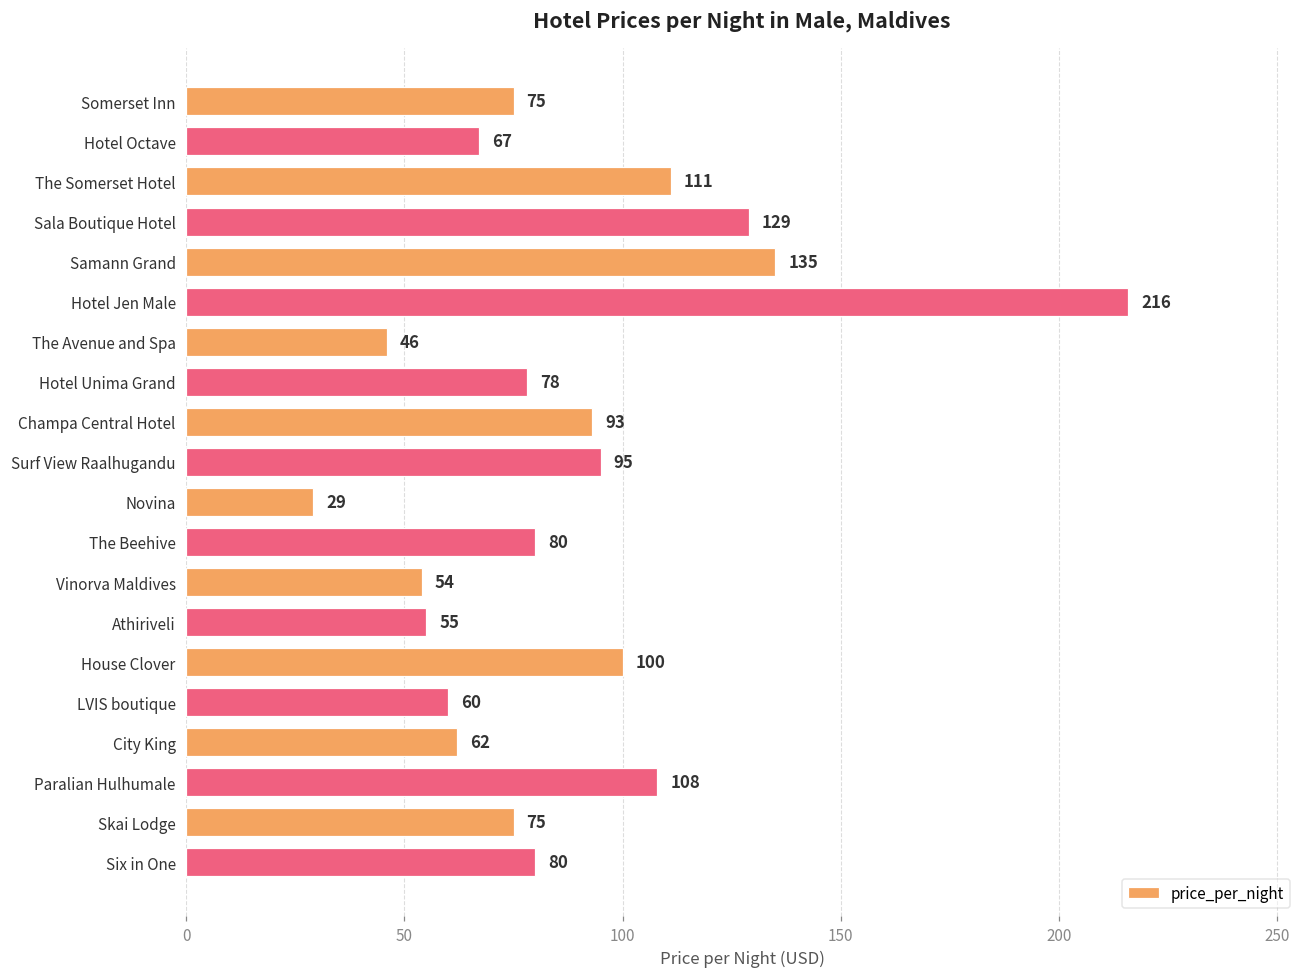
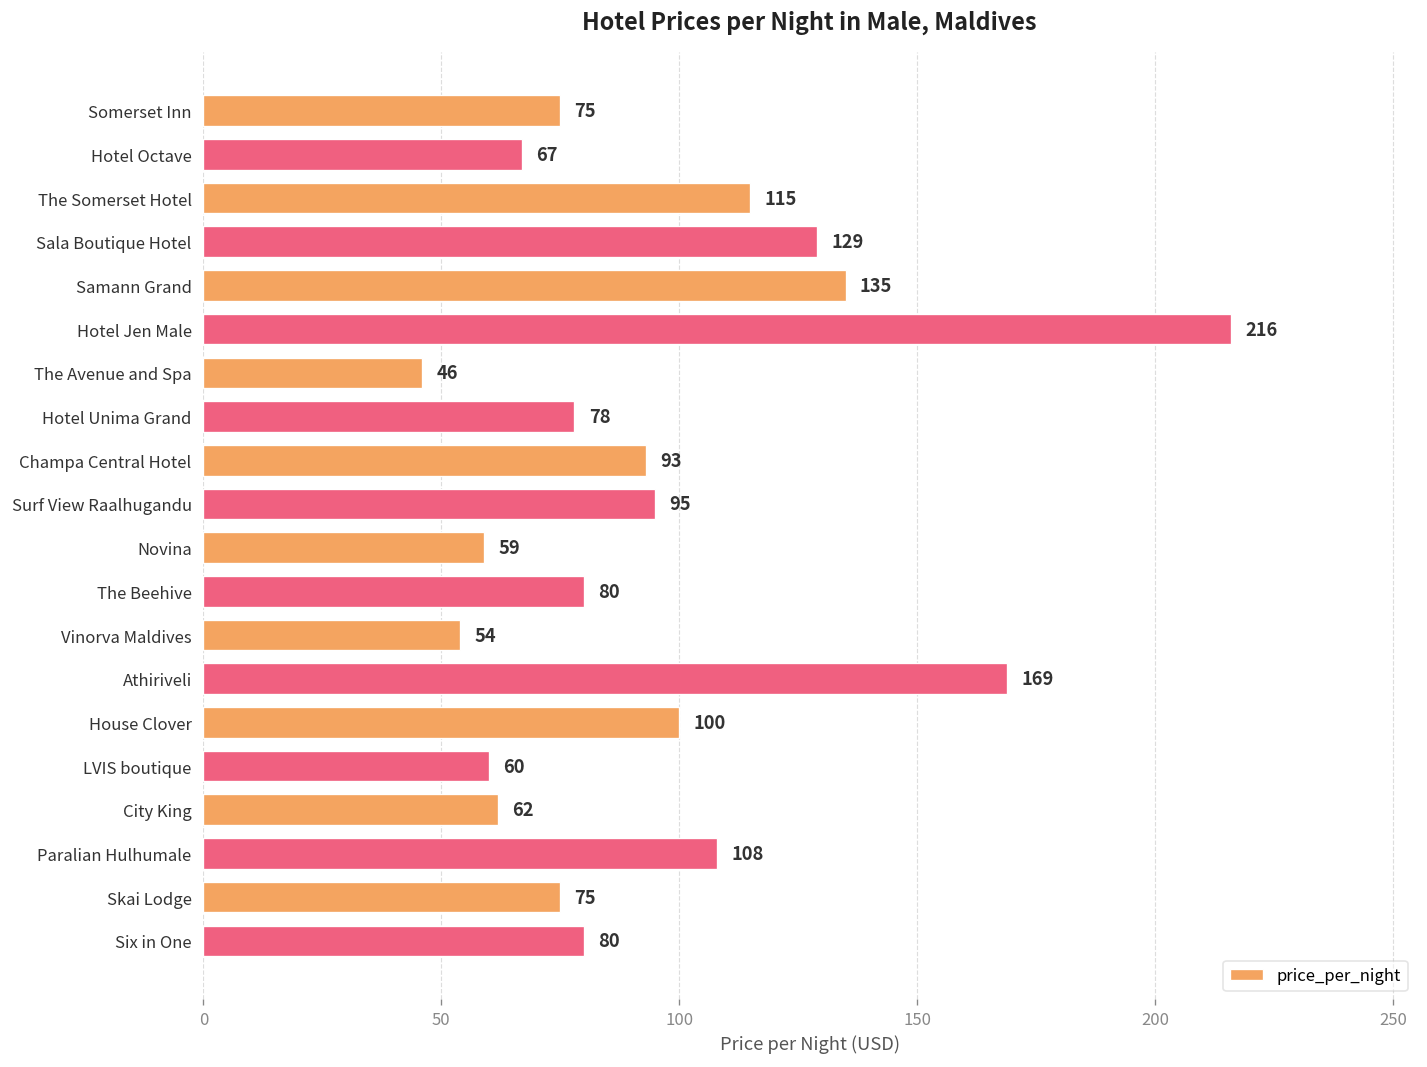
  {
    "Somerset Inn": 75,
    "Hotel Octave": 67,
-   "The Somerset Hotel": 111,
+   "The Somerset Hotel": 115,
    "Sala Boutique Hotel": 129,
    "Samann Grand": 135,
    "Hotel Jen Male": 216,
    "The Avenue and Spa": 46,
    "Hotel Unima Grand": 78,
    "Champa Central Hotel": 93,
    "Surf View Raalhugandu": 95,
-   "Novina": 29,
+   "Novina": 59,
    "The Beehive": 80,
    "Vinorva Maldives": 54,
-   "Athiriveli": 55,
+   "Athiriveli": 169,
    "House Clover": 100,
    "LVIS boutique": 60,
    "City King": 62,
    "Paralian Hulhumale": 108,
    "Skai Lodge": 75,
    "Six in One": 80
  }
